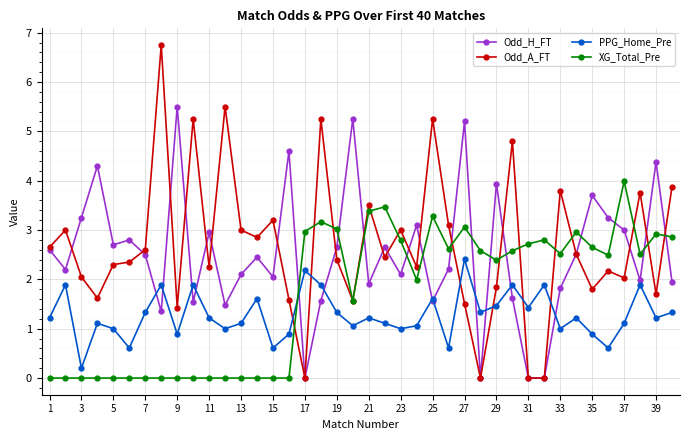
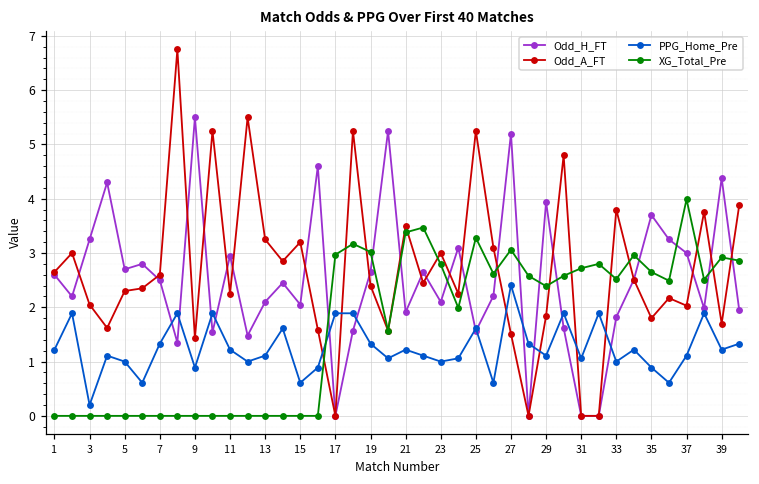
  {
    "Odd_H_FT": {
      "3": 3.3,
      "5": 2.7,
      "7": 2.5,
      "9": 5.5,
      "11": 3.0,
      "13": 2.1,
      "15": 2.1,
      "19": 2.7,
      "21": 1.9,
      "23": 2.1,
      "27": 5.2,
      "29": 3.9,
      "33": 1.8,
      "35": 3.7,
      "37": 3.0,
      "39": 4.4
    },
    "Odd_A_FT": {
      "3": 2.1,
      "5": 2.3,
      "7": 2.6,
      "9": 1.4,
      "11": 2.3,
-     "13": 3.0,
+     "13": 3.3,
      "15": 3.2,
      "19": 2.4,
      "21": 3.5,
      "23": 3.0,
      "25": 5.3,
      "27": 1.5,
      "29": 1.8,
      "33": 3.8,
      "35": 1.8,
      "37": 2.0,
      "39": 1.7
    },
    "PPG_Home_Pre": {
      "1": 1.2,
      "3": 0.2,
      "5": 1.0,
      "7": 1.3,
      "9": 0.9,
      "11": 1.2,
      "13": 1.1,
      "15": 0.6,
-     "17": 2.2,
+     "17": 1.9,
      "19": 1.3,
      "21": 1.2,
      "23": 1.0,
      "27": 2.4,
-     "29": 1.5,
-     "31": 1.4,
+     "29": 1.1,
+     "31": 1.1,
      "33": 1.0,
      "35": 0.9,
      "37": 1.1,
      "39": 1.2
    },
    "XG_Total_Pre": {
      "1": 0.0,
      "3": 0.0,
      "5": 0.0,
      "7": 0.0,
      "9": 0.0,
      "11": 0.0,
      "13": 0.0,
      "15": 0.0,
      "17": 3.0,
      "19": 3.0,
      "21": 3.4,
      "23": 2.8,
      "25": 3.3,
      "27": 3.1,
      "29": 2.4,
      "31": 2.7,
      "33": 2.5,
      "35": 2.7,
      "37": 4.0,
      "39": 2.9
    }
  }
